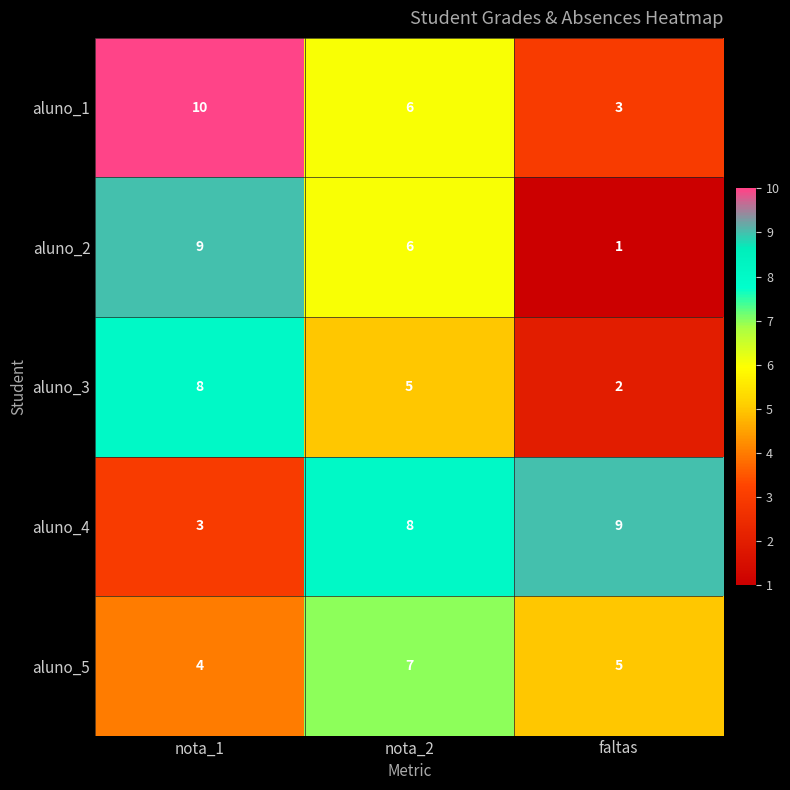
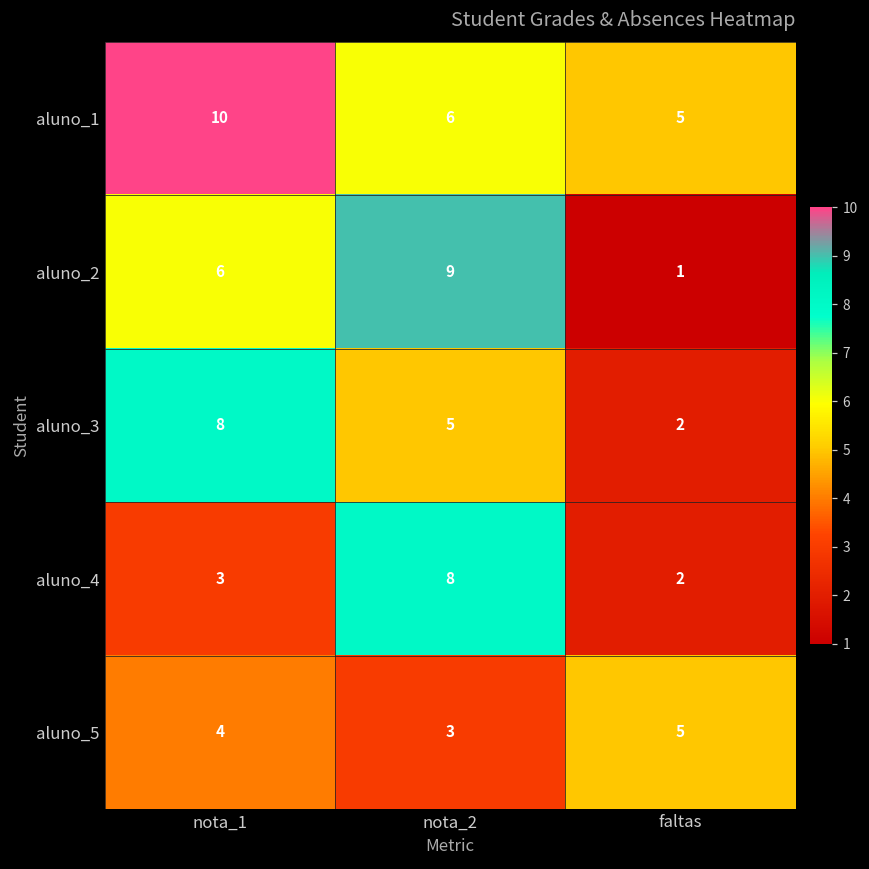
  {
    "aluno_1": {
      "nota_1": 10,
      "nota_2": 6,
-     "faltas": 3
+     "faltas": 5
    },
    "aluno_2": {
-     "nota_1": 9,
-     "nota_2": 6,
+     "nota_1": 6,
+     "nota_2": 9,
      "faltas": 1
    },
    "aluno_3": {
      "nota_1": 8,
      "nota_2": 5,
      "faltas": 2
    },
    "aluno_4": {
      "nota_1": 3,
      "nota_2": 8,
-     "faltas": 9
+     "faltas": 2
    },
    "aluno_5": {
      "nota_1": 4,
-     "nota_2": 7,
+     "nota_2": 3,
      "faltas": 5
    }
  }
